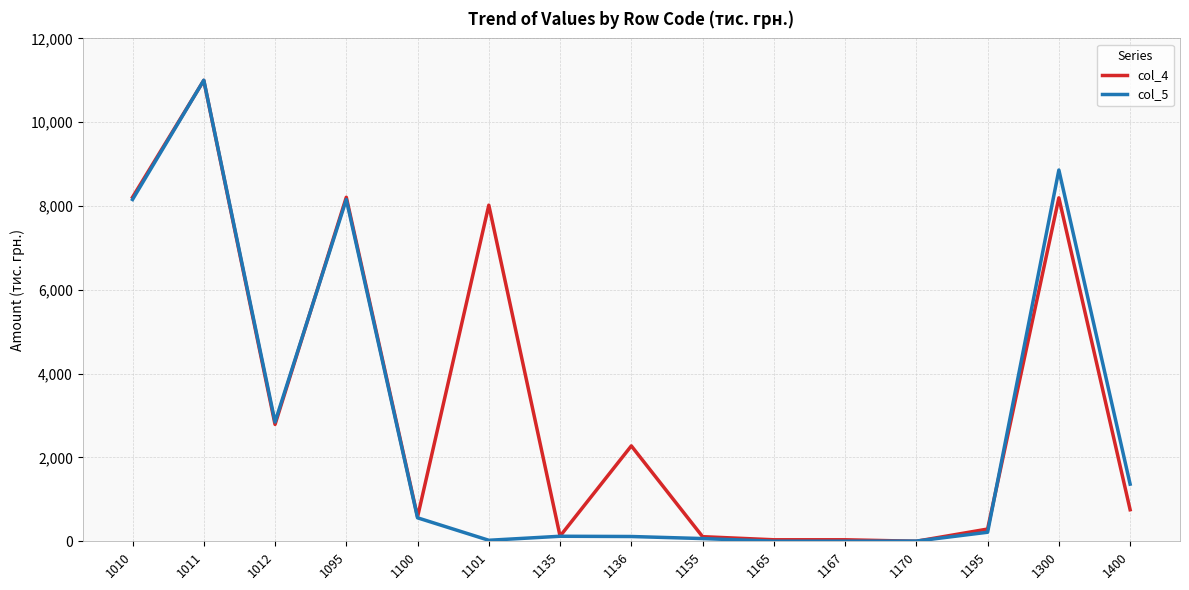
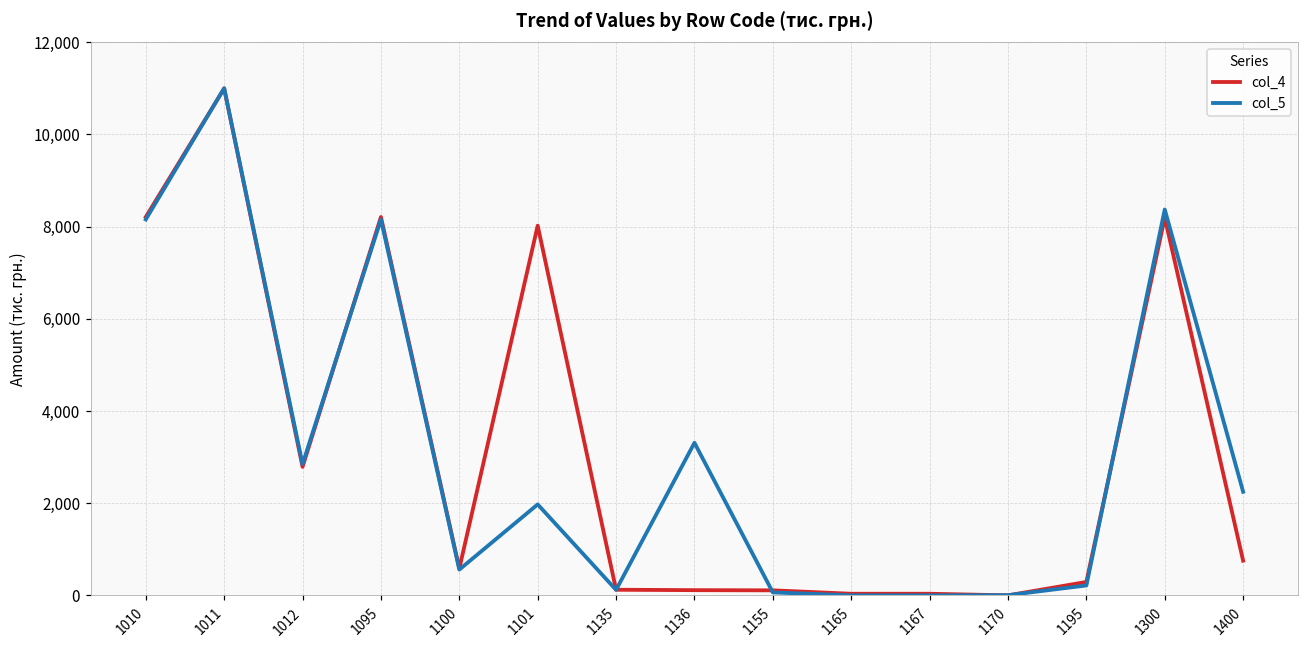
  {
    "col_4": {
      "1101": "8,000",
-     "1136": "2,300",
+     "1136": "100",
      "1195": "300",
      "1300": "8,200",
      "1400": "800"
    },
    "col_5": {
-     "1101": "0",
-     "1136": "100",
+     "1101": "2,000",
+     "1136": "3,300",
      "1195": "200",
-     "1300": "8,900",
-     "1400": "1,400"
+     "1300": "8,400",
+     "1400": "2,200"
    }
  }
